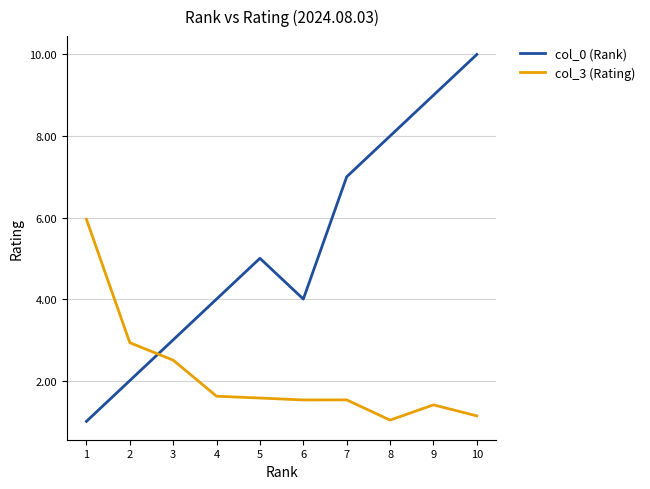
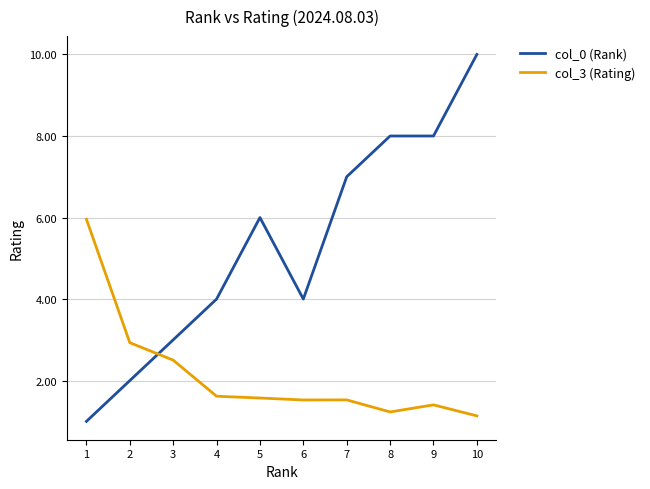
  {
    "col_0 (Rank)": {
      "1": 1,
      "2": 2,
      "3": 3,
      "4": 4,
-     "5": 5,
+     "5": 6,
      "6": 4,
      "7": 7,
      "8": 8,
-     "9": 9,
+     "9": 8,
      "10": 10
    },
    "col_3 (Rating)": {
      "1": 6.0,
      "2": 2.9,
      "3": 2.5,
      "4": 1.6,
      "5": 1.6,
      "6": 1.5,
      "7": 1.5,
-     "8": 1.0,
+     "8": 1.2,
      "9": 1.4,
      "10": 1.1
    }
  }
